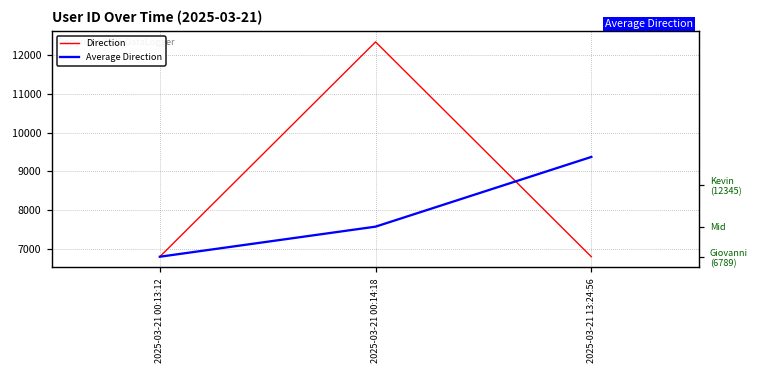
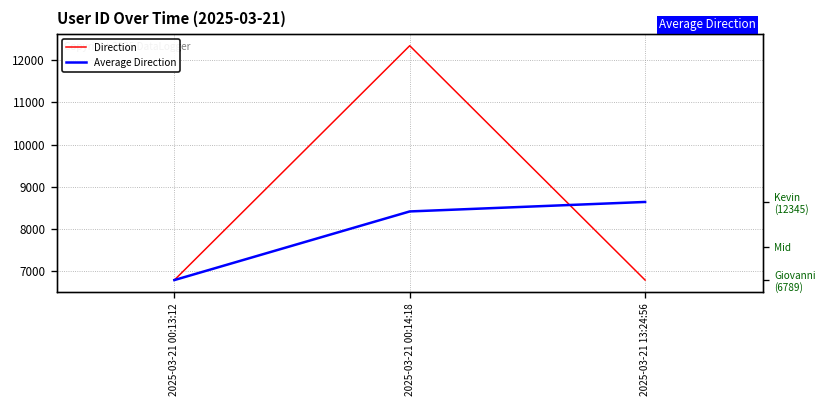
  {
    "Direction": {
      "2025-03-21 00:14:18": 12300,
      "2025-03-21 13:24:56": 6800
    },
    "Average Direction": {
-     "2025-03-21 00:14:18": 7600,
-     "2025-03-21 13:24:56": 9400
+     "2025-03-21 00:14:18": 8400,
+     "2025-03-21 13:24:56": 8600
    }
  }
